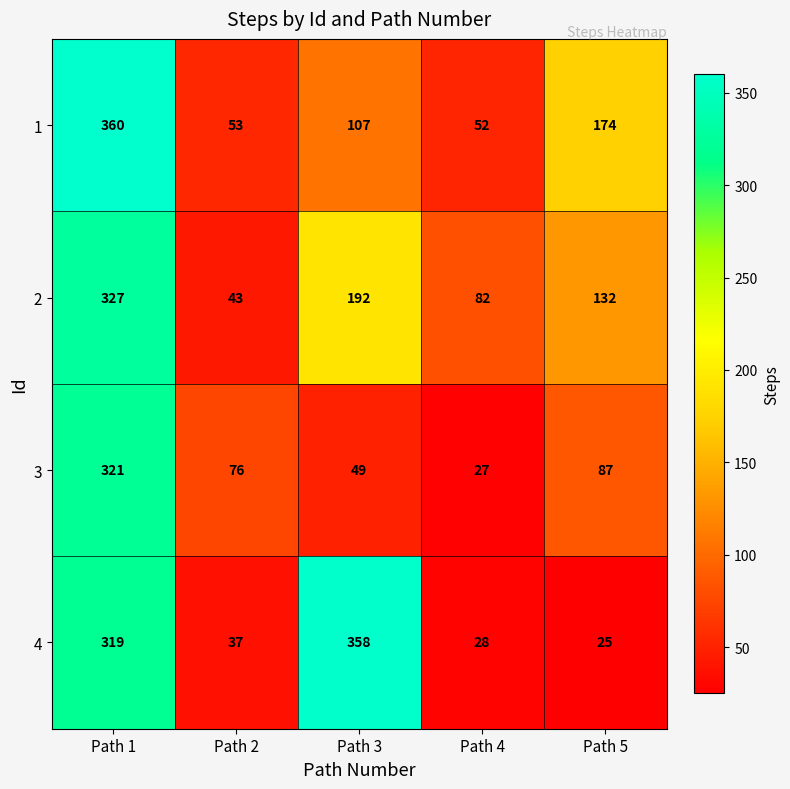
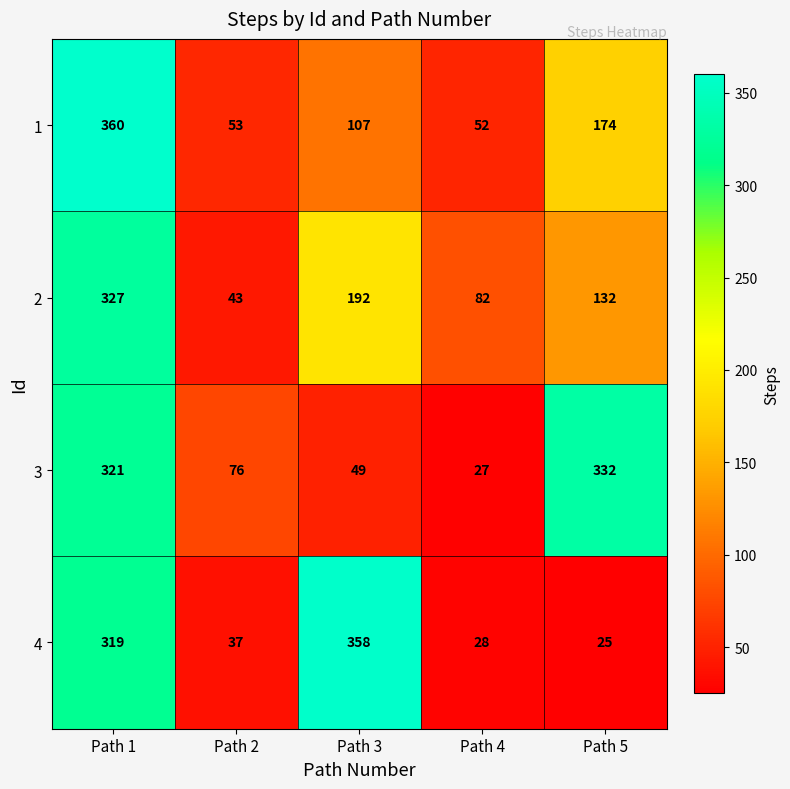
  {
    "1": {
      "Path 1": 360,
      "Path 2": 53,
      "Path 3": 107,
      "Path 4": 52,
      "Path 5": 174
    },
    "2": {
      "Path 1": 327,
      "Path 2": 43,
      "Path 3": 192,
      "Path 4": 82,
      "Path 5": 132
    },
    "3": {
      "Path 1": 321,
      "Path 2": 76,
      "Path 3": 49,
      "Path 4": 27,
-     "Path 5": 87
+     "Path 5": 332
    },
    "4": {
      "Path 1": 319,
      "Path 2": 37,
      "Path 3": 358,
      "Path 4": 28,
      "Path 5": 25
    }
  }
